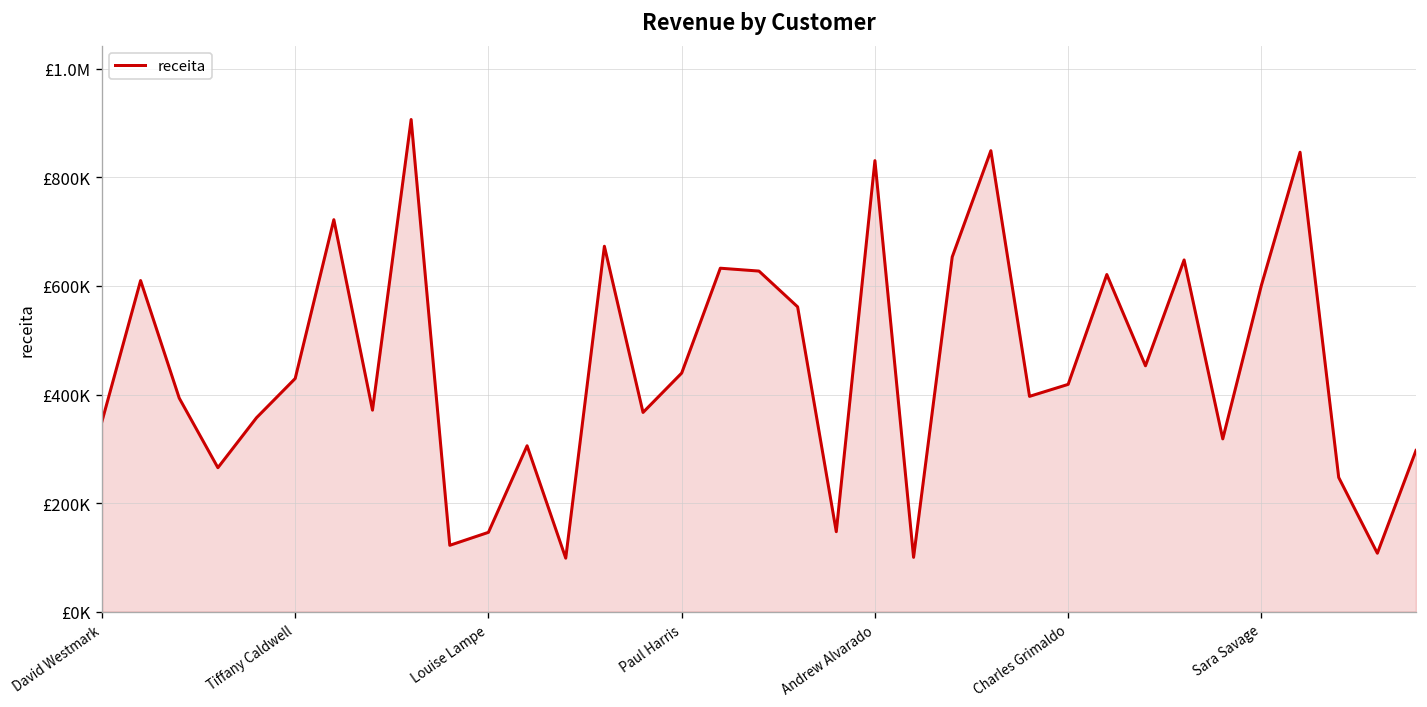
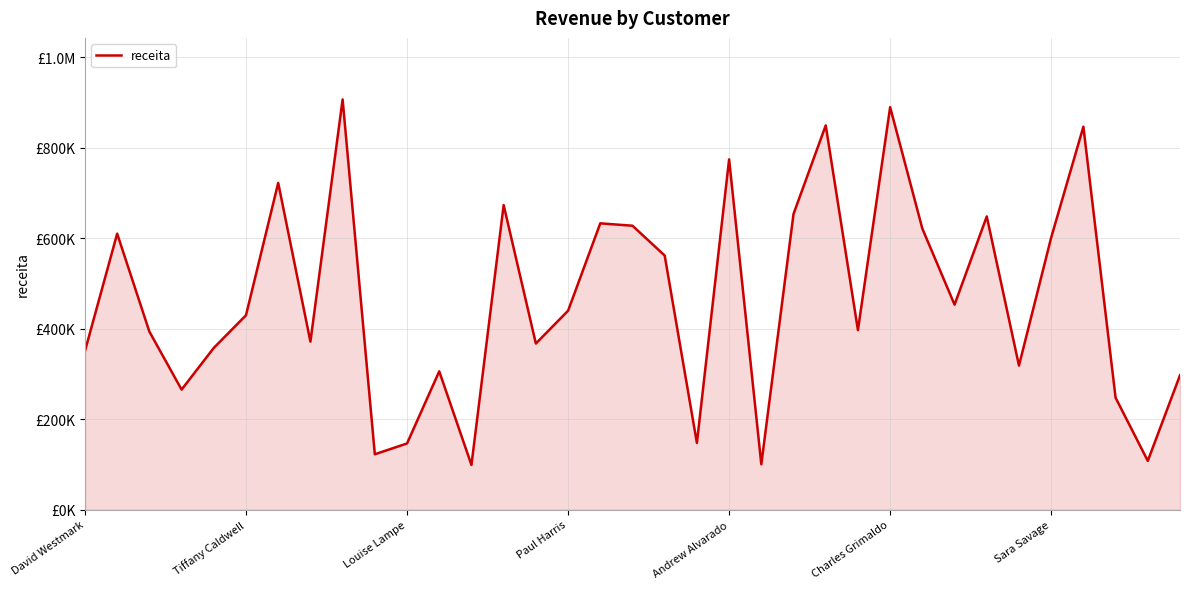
  {
    "David Westmark": "£350000",
    "Tiffany Caldwell": "£430000",
    "Louise Lampe": "£150000",
    "Paul Harris": "£440000",
-   "Andrew Alvarado": "£830000",
-   "Charles Grimaldo": "£420000",
+   "Andrew Alvarado": "£770000",
+   "Charles Grimaldo": "£890000",
    "Sara Savage": "£600000"
  }
